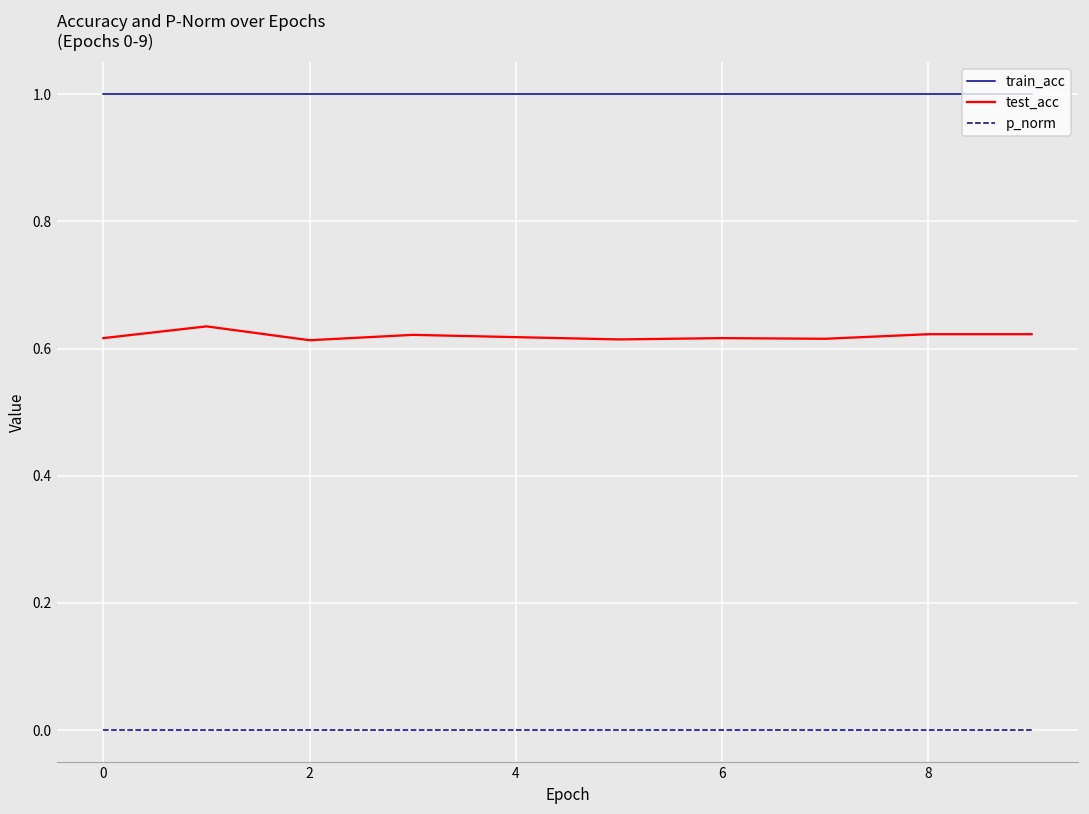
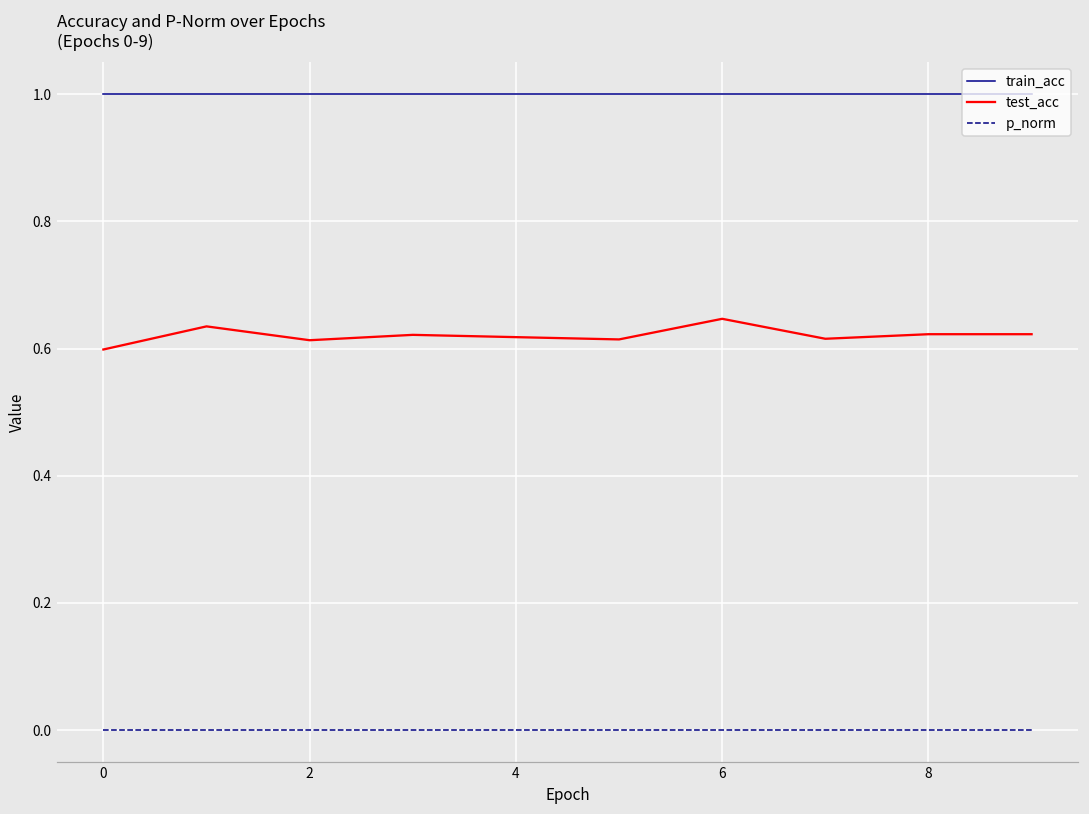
  {
    "test_acc": {
-     "0": 0.62,
+     "0": 0.60,
      "2": 0.61,
      "4": 0.62,
-     "6": 0.62,
+     "6": 0.65,
      "8": 0.62
    }
  }
